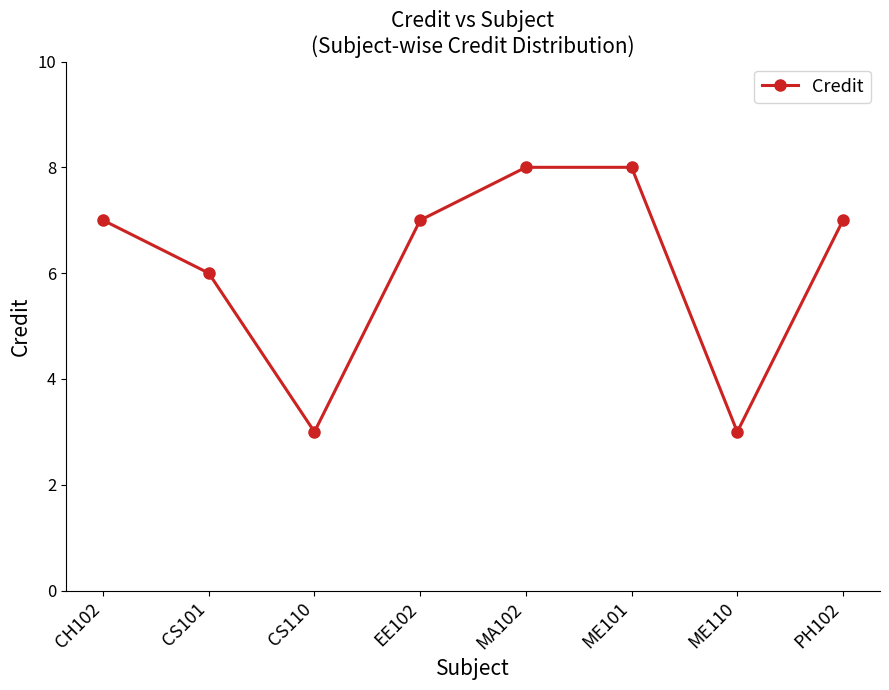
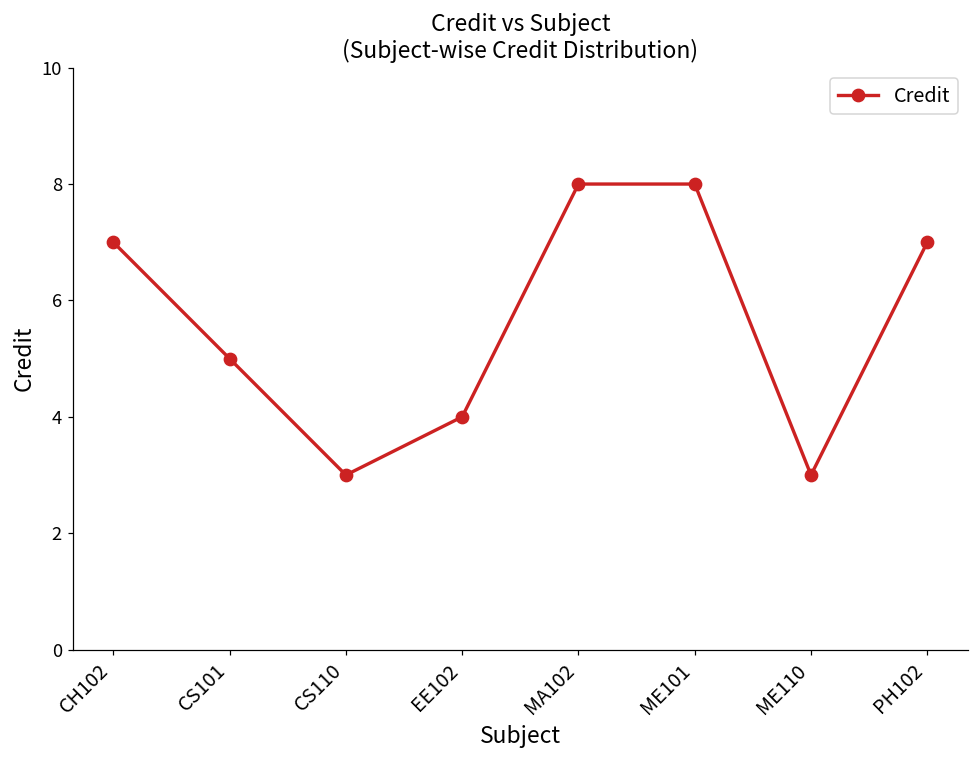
  {
    "CH102": 7,
-   "CS101": 6,
+   "CS101": 5,
    "CS110": 3,
-   "EE102": 7,
+   "EE102": 4,
    "MA102": 8,
    "ME101": 8,
    "ME110": 3,
    "PH102": 7
  }
